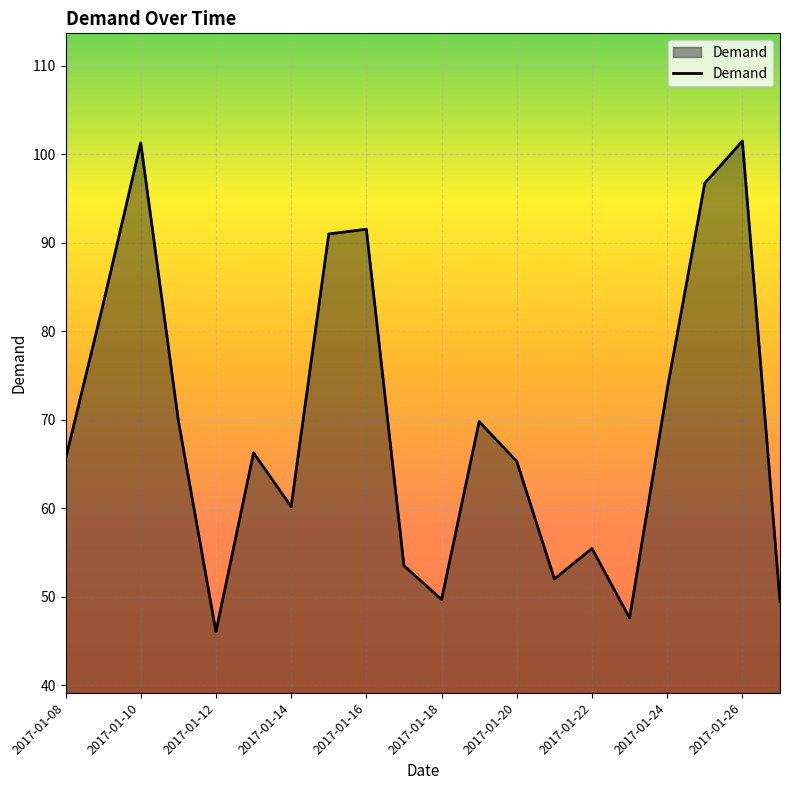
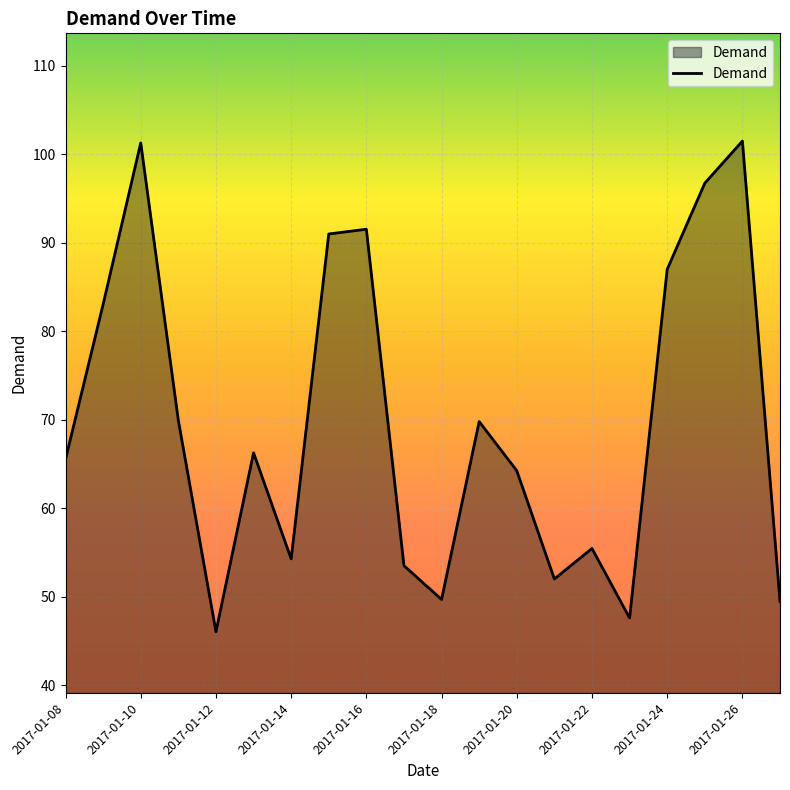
  {
    "2017-01-08": 66,
    "2017-01-10": 101,
    "2017-01-12": 46,
-   "2017-01-14": 60,
+   "2017-01-14": 54,
    "2017-01-16": 92,
    "2017-01-18": 50,
-   "2017-01-20": 65,
+   "2017-01-20": 64,
    "2017-01-22": 55,
-   "2017-01-24": 73,
+   "2017-01-24": 87,
    "2017-01-26": 102
  }
